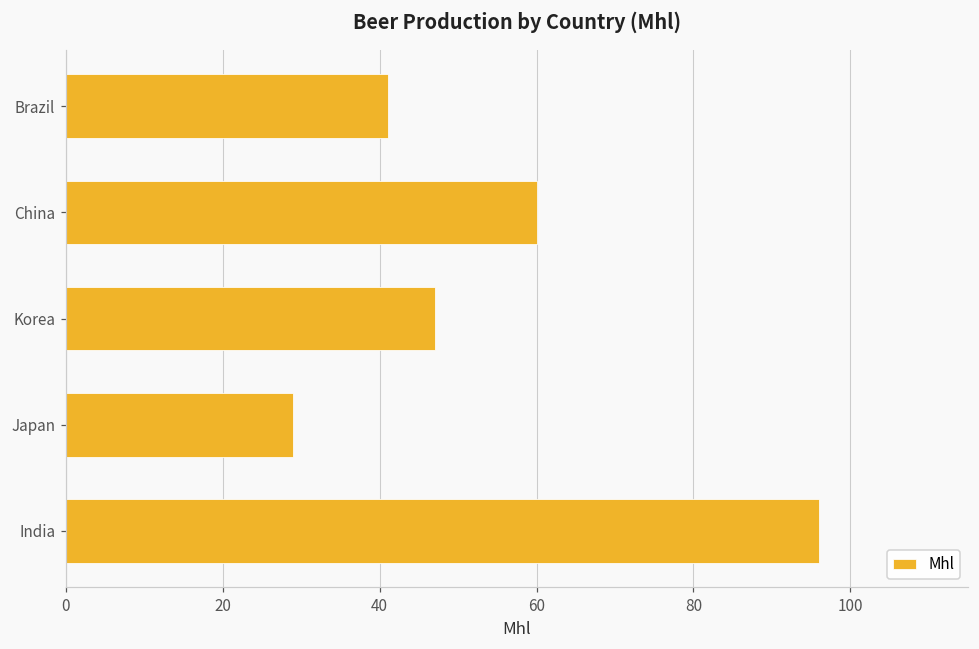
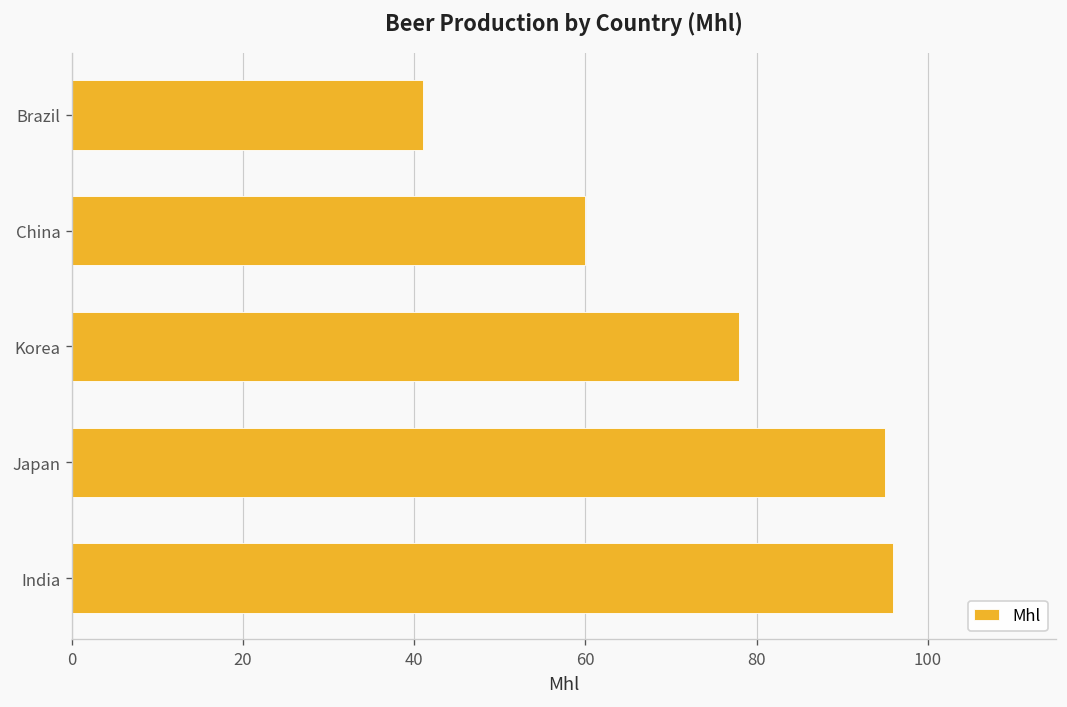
  {
    "Brazil": 41,
    "China": 60,
-   "Korea": 47,
-   "Japan": 29,
+   "Korea": 78,
+   "Japan": 95,
    "India": 96
  }
